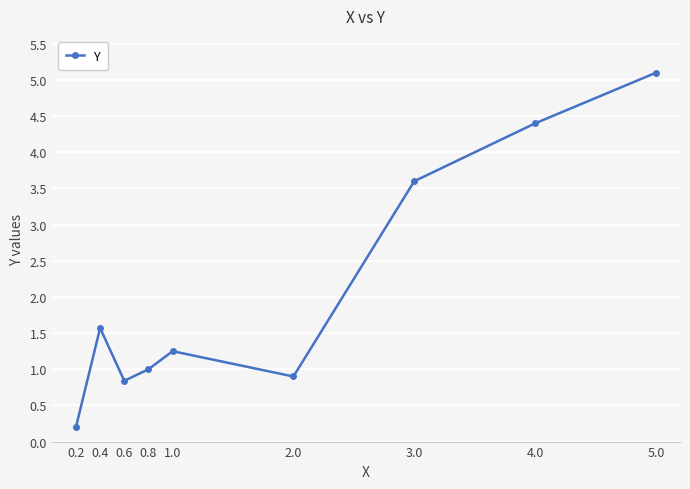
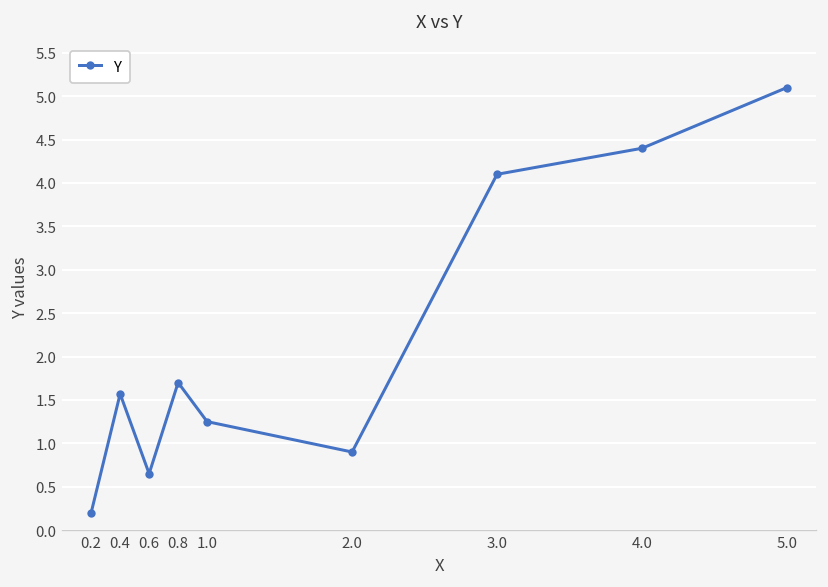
  {
    "0.2": 0.2,
    "0.4": 1.6,
-   "0.6": 0.8,
-   "0.8": 1.0,
+   "0.6": 0.7,
+   "0.8": 1.7,
    "1.0": 1.3,
    "2.0": 0.9,
-   "3.0": 3.6,
+   "3.0": 4.1,
    "4.0": 4.4,
    "5.0": 5.1
  }
